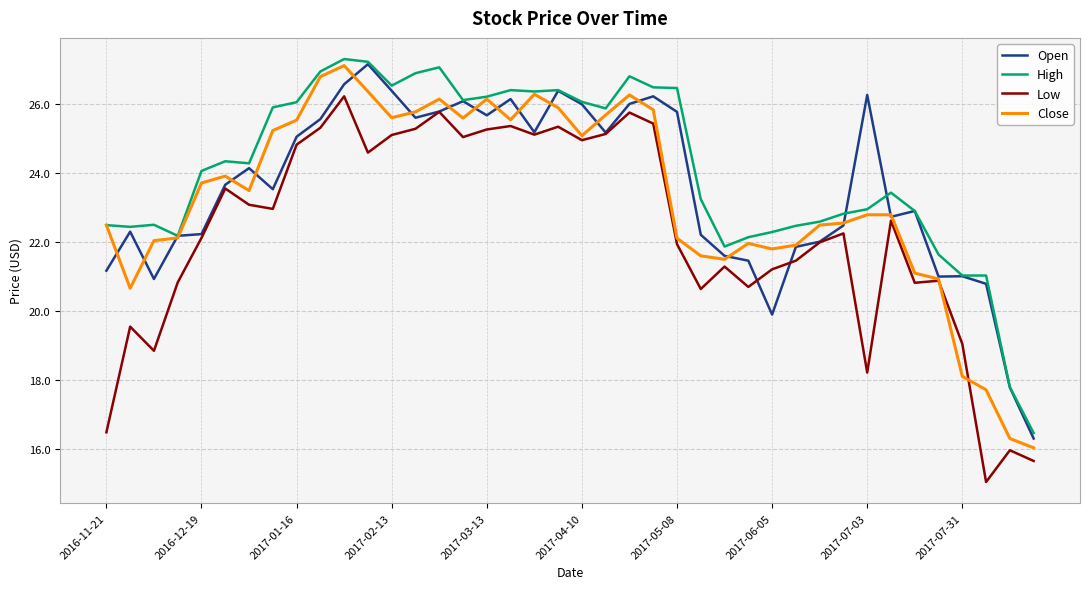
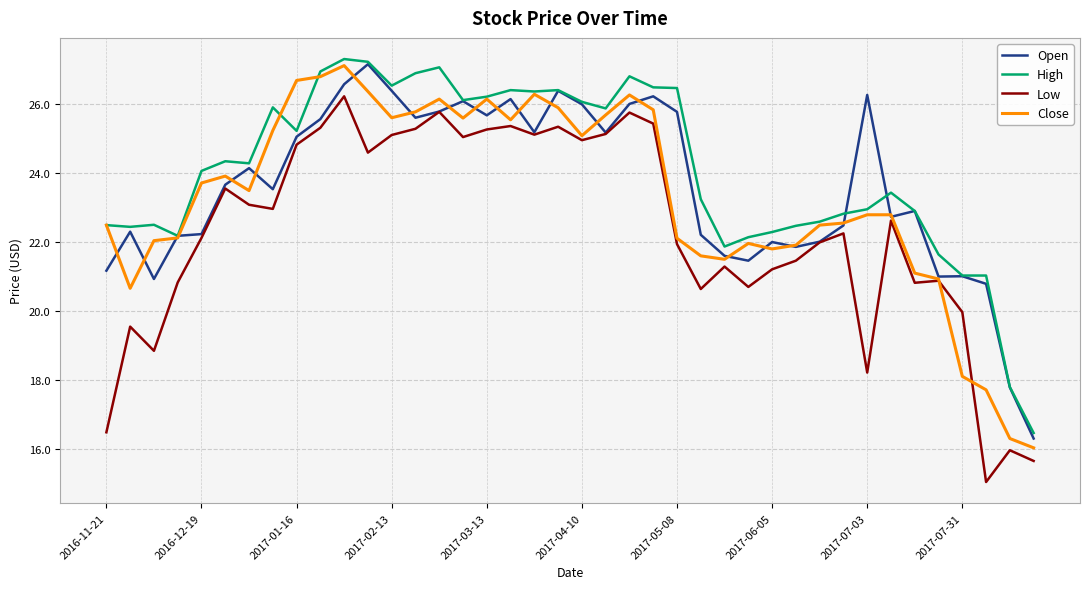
  {
    "Open": {
      "2016-11-21": 21.2,
      "2016-12-19": 22.2,
      "2017-01-16": 25.1,
      "2017-02-13": 26.4,
      "2017-03-13": 25.7,
      "2017-05-08": 25.8,
-     "2017-06-05": 19.9,
+     "2017-06-05": 22.0,
      "2017-07-03": 26.3
    },
    "High": {
      "2016-12-19": 24.1,
-     "2017-01-16": 26.1,
+     "2017-01-16": 25.2,
      "2017-02-13": 26.5,
      "2017-05-08": 26.5,
      "2017-06-05": 22.3,
      "2017-07-03": 23.0
    },
    "Low": {
      "2016-11-21": 16.5,
      "2016-12-19": 22.1,
      "2017-01-16": 24.8,
      "2017-02-13": 25.1,
      "2017-03-13": 25.3,
      "2017-04-10": 25.0,
      "2017-05-08": 21.9,
      "2017-06-05": 21.2,
      "2017-07-03": 18.2,
-     "2017-07-31": 19.1
+     "2017-07-31": 20.0
    },
    "Close": {
      "2016-12-19": 23.7,
-     "2017-01-16": 25.5,
+     "2017-01-16": 26.7,
      "2017-02-13": 25.6,
      "2017-04-10": 25.1,
      "2017-05-08": 22.1,
      "2017-06-05": 21.8,
      "2017-07-03": 22.8,
      "2017-07-31": 18.1
    }
  }
